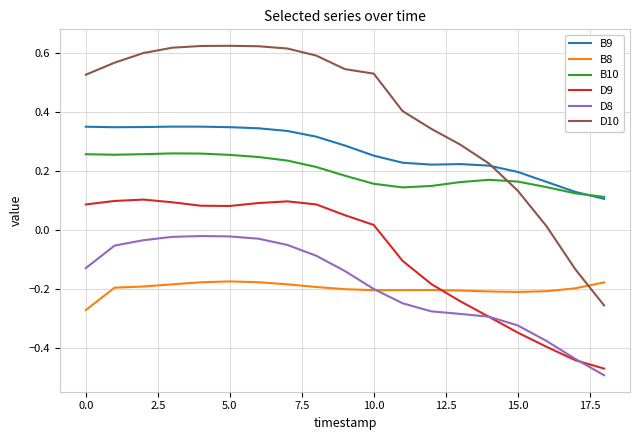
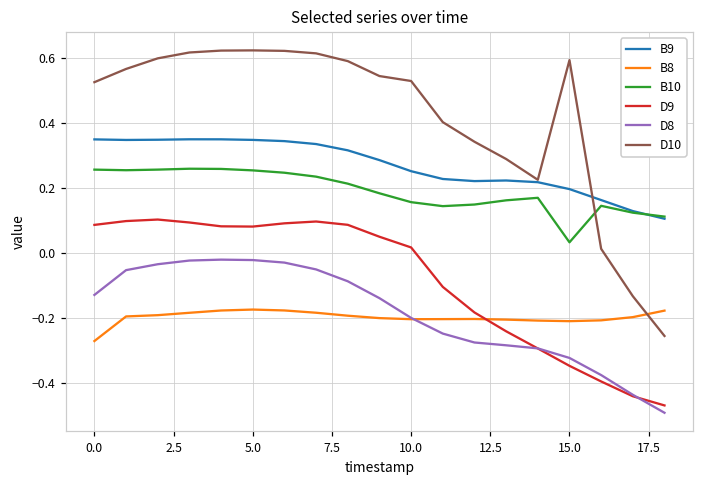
  {
    "B9": {
      "0.0": 0.35,
      "5.0": 0.35,
      "10.0": 0.25,
      "15.0": 0.20
    },
    "B8": {
      "0.0": -0.27,
      "5.0": -0.17,
      "15.0": -0.21
    },
    "B10": {
      "0.0": 0.26,
      "5.0": 0.25,
      "10.0": 0.16,
-     "15.0": 0.16
+     "15.0": 0.03
    },
    "D9": {
      "0.0": 0.09,
      "5.0": 0.08,
      "10.0": 0.02,
      "15.0": -0.35
    },
    "D8": {
      "0.0": -0.13,
      "5.0": -0.02,
      "15.0": -0.32
    },
    "D10": {
      "0.0": 0.53,
      "5.0": 0.62,
      "10.0": 0.53,
-     "15.0": 0.13
+     "15.0": 0.59
    }
  }
